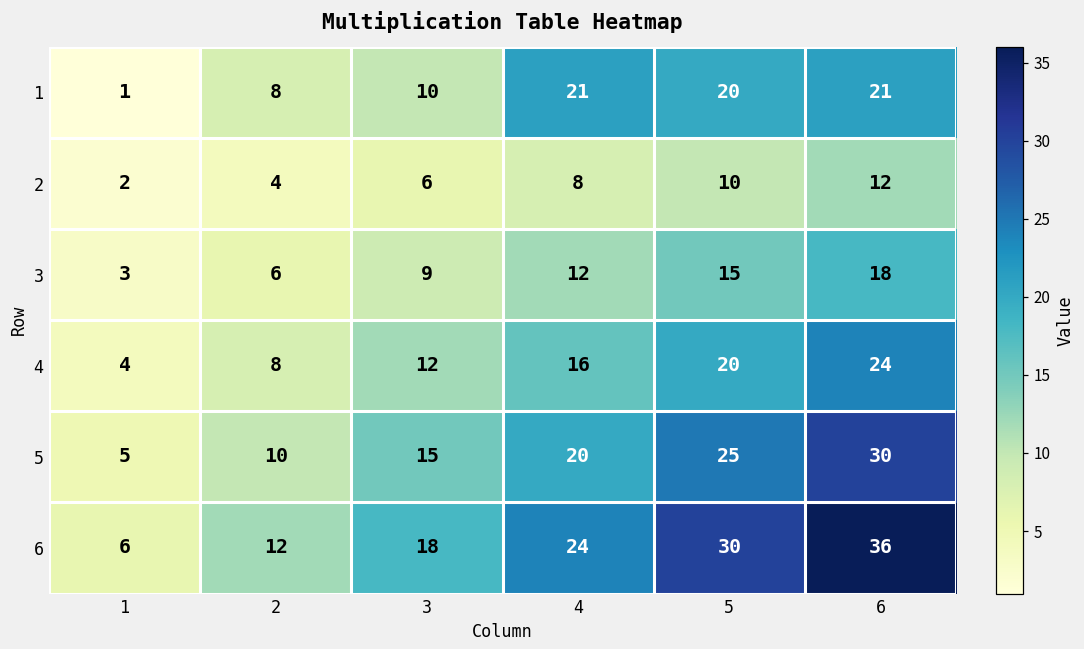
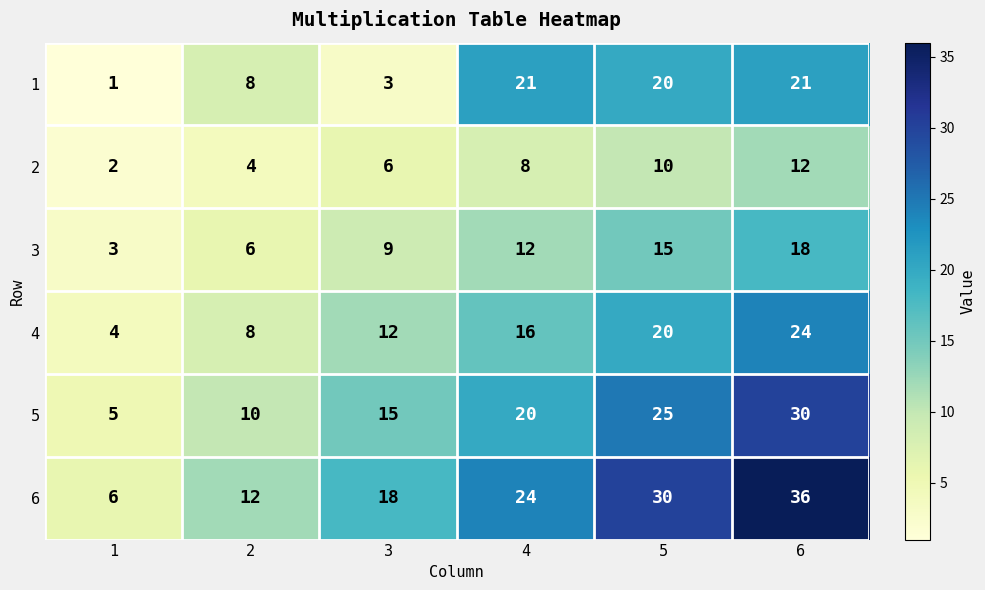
  {
    "1": {
      "1": 1,
      "2": 8,
-     "3": 10,
+     "3": 3,
      "4": 21,
      "5": 20,
      "6": 21
    },
    "2": {
      "1": 2,
      "2": 4,
      "3": 6,
      "4": 8,
      "5": 10,
      "6": 12
    },
    "3": {
      "1": 3,
      "2": 6,
      "3": 9,
      "4": 12,
      "5": 15,
      "6": 18
    },
    "4": {
      "1": 4,
      "2": 8,
      "3": 12,
      "4": 16,
      "5": 20,
      "6": 24
    },
    "5": {
      "1": 5,
      "2": 10,
      "3": 15,
      "4": 20,
      "5": 25,
      "6": 30
    },
    "6": {
      "1": 6,
      "2": 12,
      "3": 18,
      "4": 24,
      "5": 30,
      "6": 36
    }
  }
